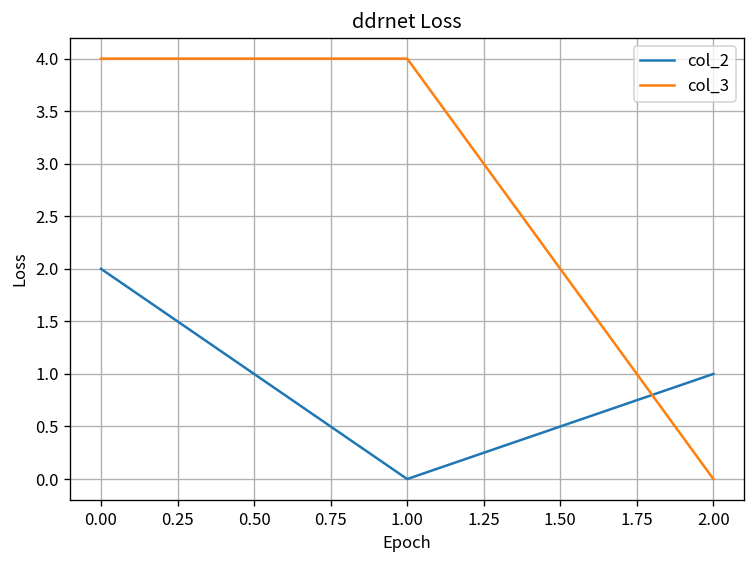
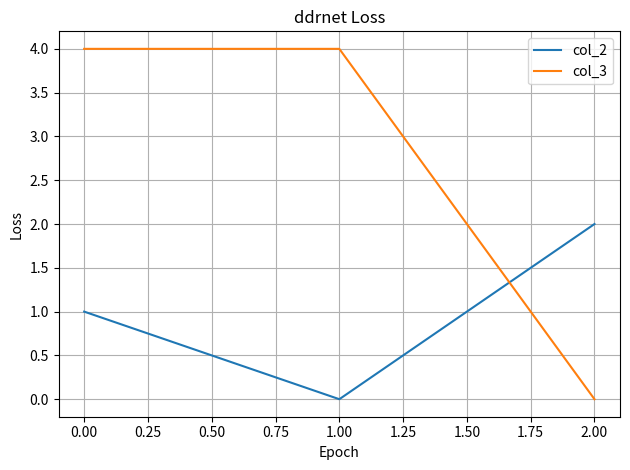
  {
    "col_2": {
-     "0.00": 2,
+     "0.00": 1,
      "1.00": 0,
-     "2.00": 1
+     "2.00": 2
    },
    "col_3": {
      "0.00": 4,
      "1.00": 4,
      "2.00": 0
    }
  }
